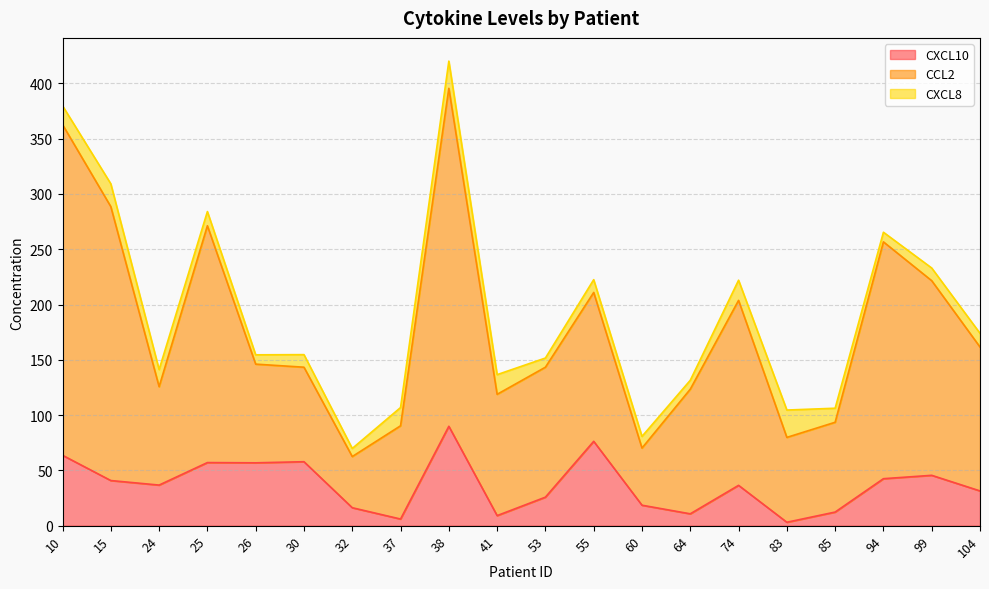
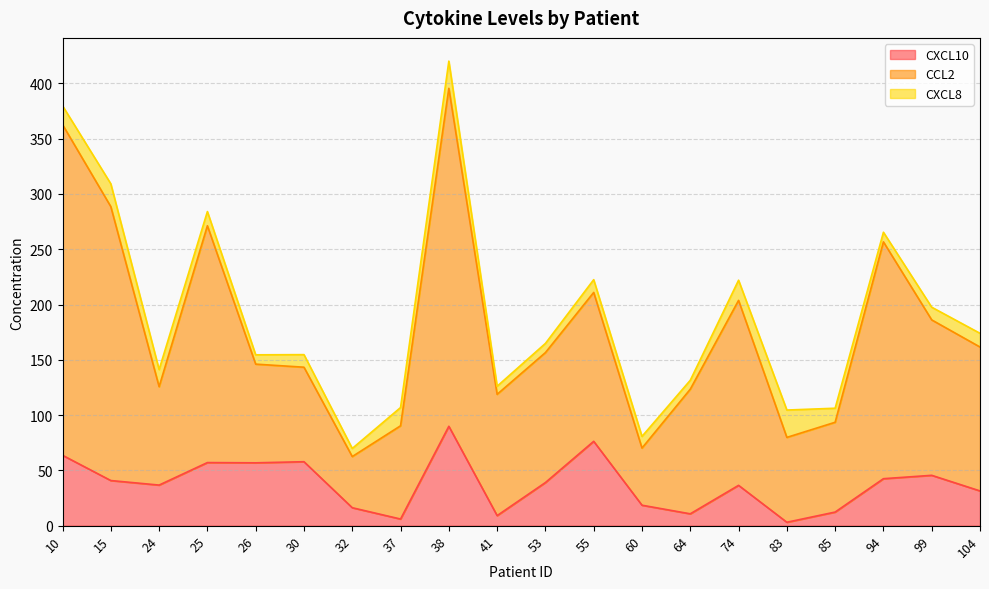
  {
    "CXCL10": {
      "10": 64,
      "15": 41,
      "24": 37,
      "25": 57,
      "26": 57,
      "30": 58,
      "32": 16,
      "37": 6,
      "38": 90,
      "41": 9,
-     "53": 26,
+     "53": 39,
      "55": 76,
      "60": 19,
      "64": 11,
      "74": 36,
      "83": 3,
      "85": 12,
      "94": 42,
      "99": 46,
      "104": 31
    },
    "CCL2": {
      "10": 299,
      "15": 248,
      "24": 89,
      "25": 214,
      "26": 89,
      "30": 85,
      "32": 46,
      "37": 84,
      "38": 306,
      "41": 110,
      "53": 118,
      "55": 135,
      "60": 52,
      "64": 113,
      "74": 167,
      "83": 77,
      "85": 81,
      "94": 214,
-     "99": 176,
+     "99": 141,
      "104": 130
    },
    "CXCL8": {
      "10": 17,
      "15": 21,
      "24": 15,
      "25": 13,
      "26": 8,
      "30": 11,
      "32": 7,
      "37": 16,
      "38": 25,
-     "41": 18,
+     "41": 7,
      "53": 8,
      "55": 12,
      "60": 11,
      "64": 8,
      "74": 18,
      "83": 25,
      "85": 13,
      "94": 9,
      "99": 11,
      "104": 12
    }
  }
